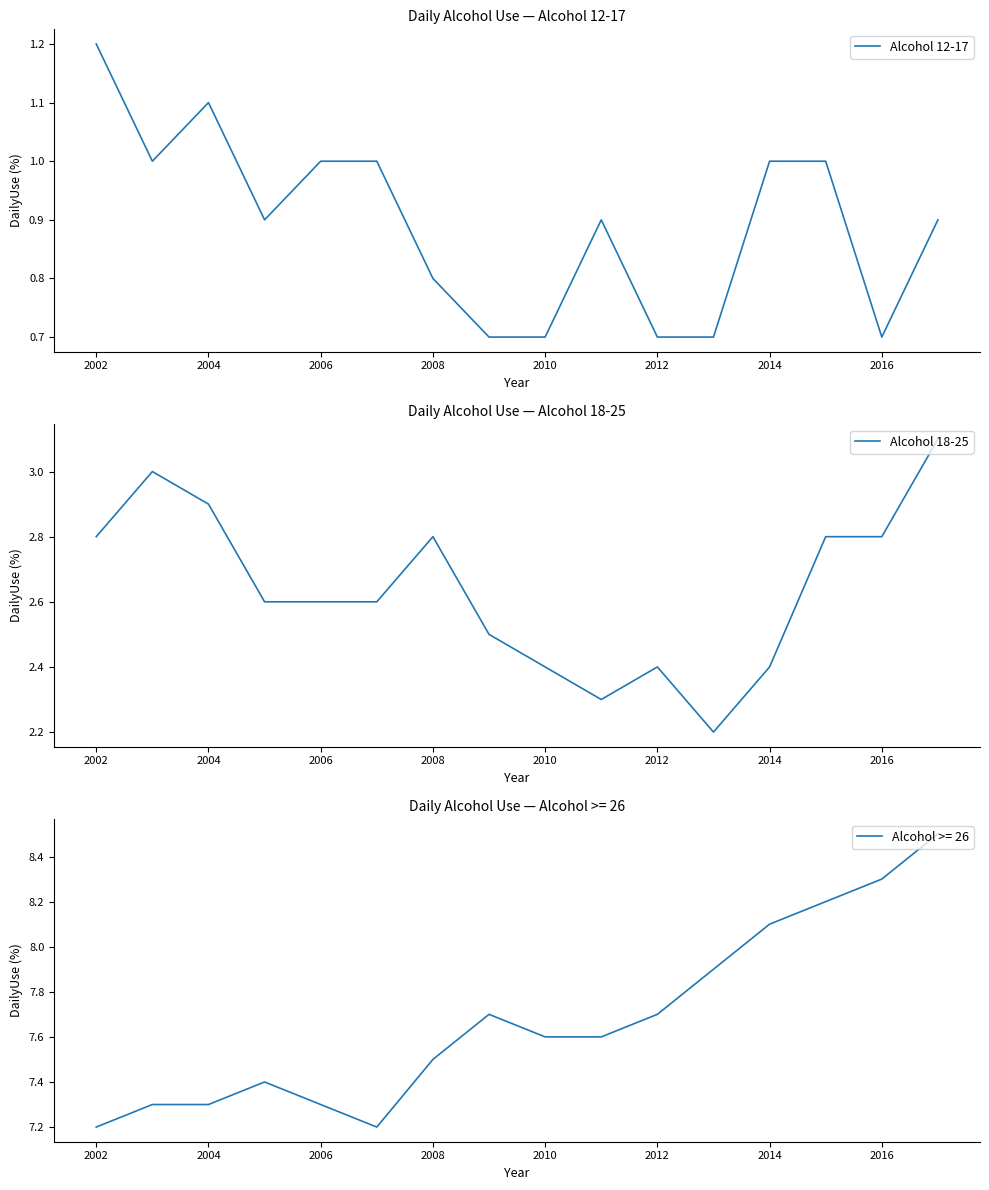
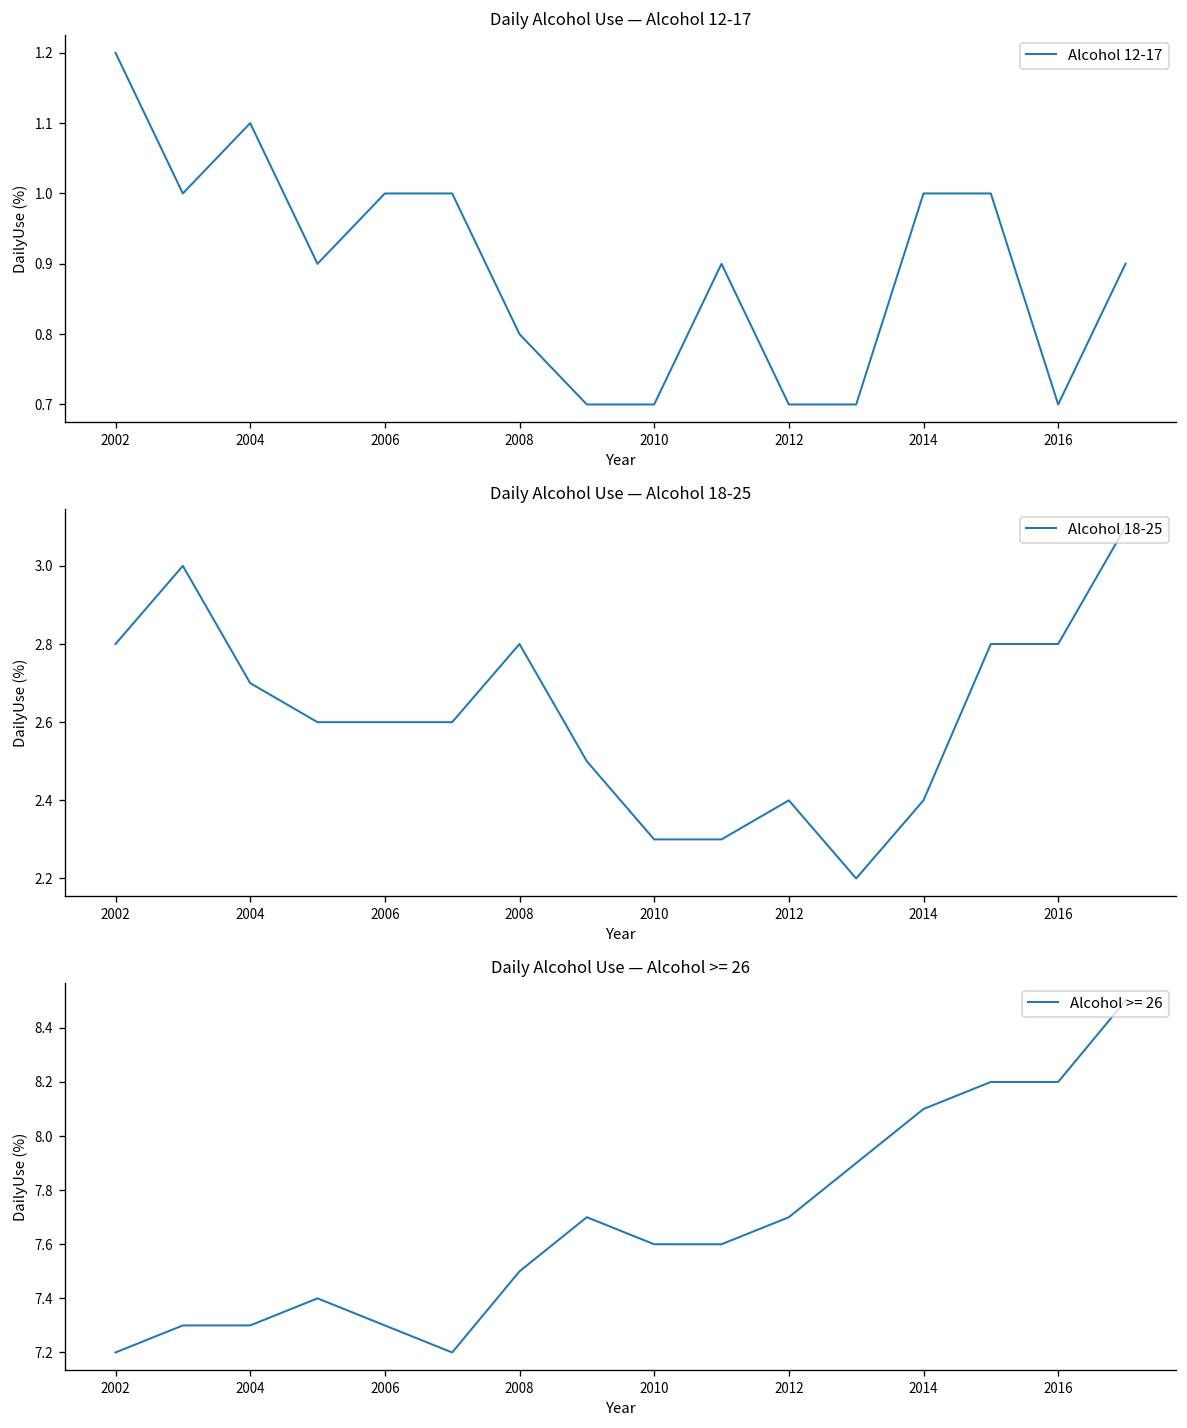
  {
    "Daily Alcohol Use — Alcohol 12-17": {
      "2002": 1.20,
      "2004": 1.10,
      "2006": 1.00,
      "2008": 0.80,
      "2010": 0.70,
      "2012": 0.70,
      "2014": 1.00,
      "2016": 0.70
    },
    "Daily Alcohol Use — Alcohol 18-25": {
      "2002": 2.8,
-     "2004": 2.9,
+     "2004": 2.7,
      "2006": 2.6,
      "2008": 2.8,
-     "2010": 2.4,
+     "2010": 2.3,
      "2012": 2.4,
      "2014": 2.4,
      "2016": 2.8
    },
    "Daily Alcohol Use — Alcohol >= 26": {
      "2002": 7.2,
      "2004": 7.3,
      "2006": 7.3,
      "2008": 7.5,
      "2010": 7.6,
      "2012": 7.7,
      "2014": 8.1,
-     "2016": 8.3
+     "2016": 8.2
    }
  }
